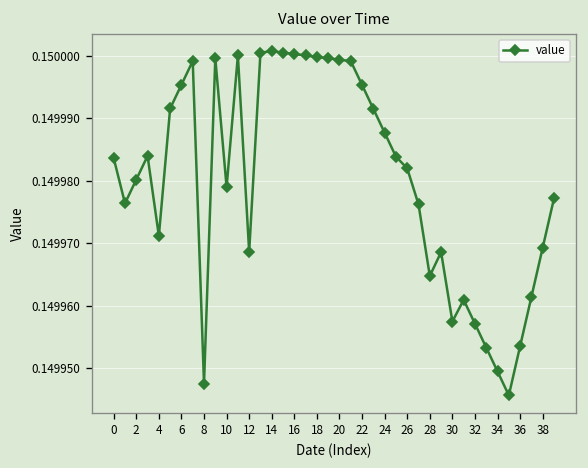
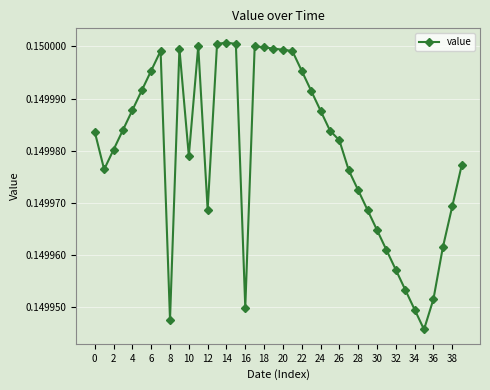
  {
    "0": 0.149984,
    "2": 0.149980,
-   "4": 0.149971,
+   "4": 0.149988,
    "6": 0.149995,
    "8": 0.149948,
    "10": 0.149979,
    "12": 0.149969,
    "14": 0.150001,
-   "16": 0.150000,
+   "16": 0.149950,
    "18": 0.150000,
    "20": 0.149999,
    "22": 0.149995,
    "24": 0.149988,
    "26": 0.149982,
-   "28": 0.149965,
-   "30": 0.149957,
+   "28": 0.149972,
+   "30": 0.149965,
    "32": 0.149957,
    "34": 0.149949,
-   "36": 0.149954,
+   "36": 0.149952,
    "38": 0.149969
  }
